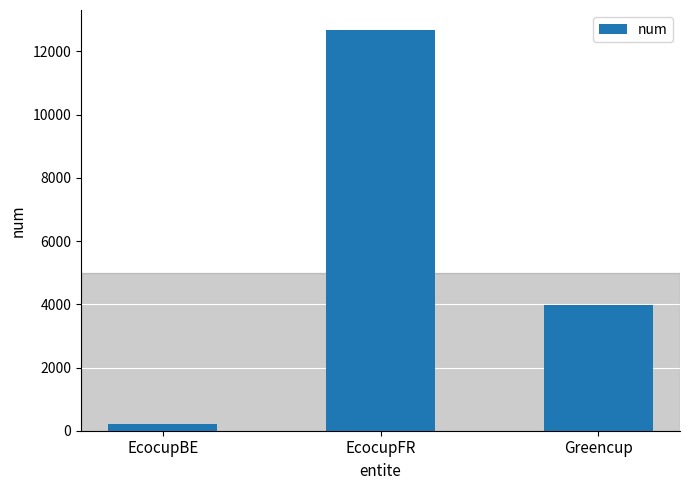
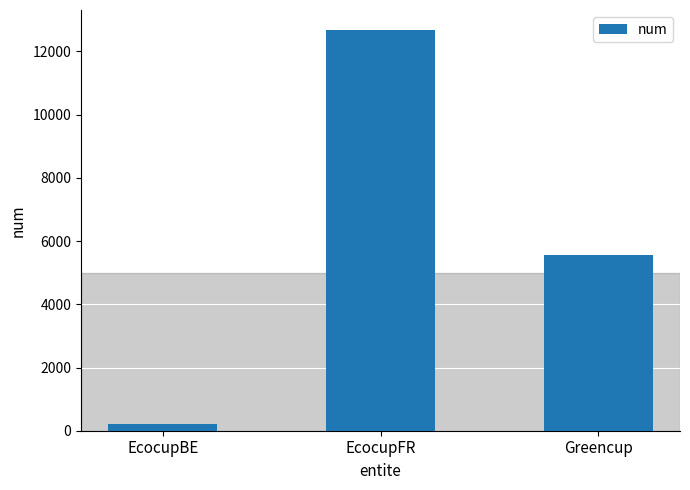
  {
    "EcocupBE": 200,
    "EcocupFR": 12700,
-   "Greencup": 4000
+   "Greencup": 5600
  }
